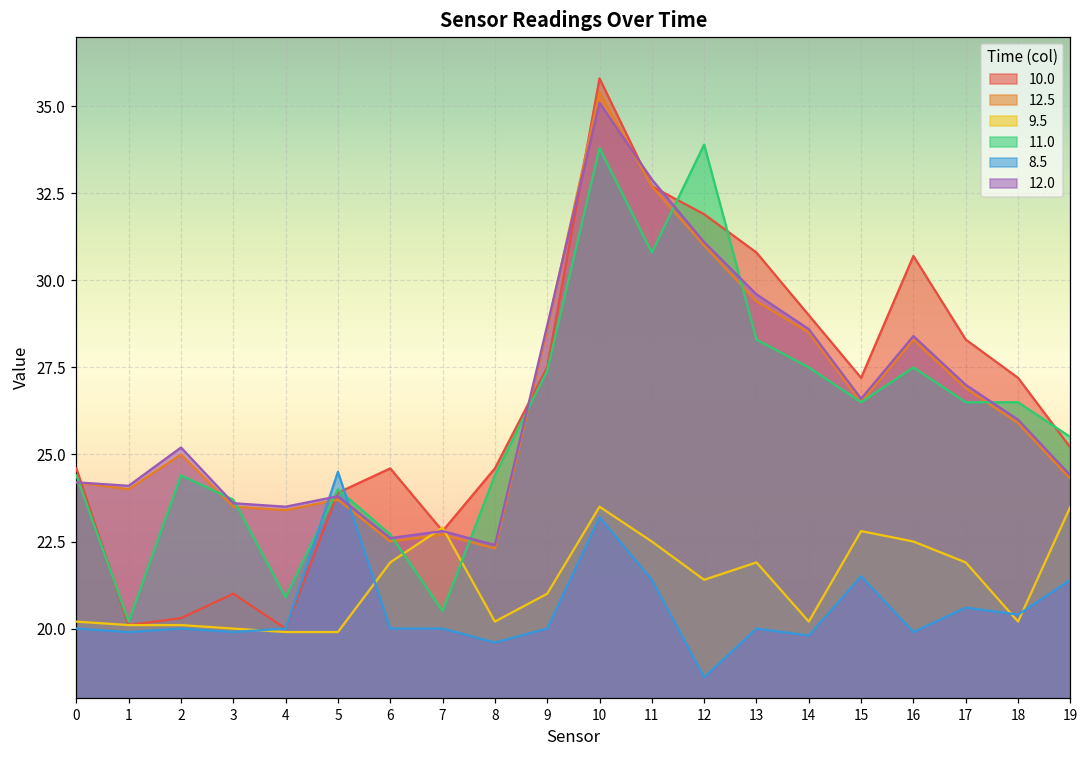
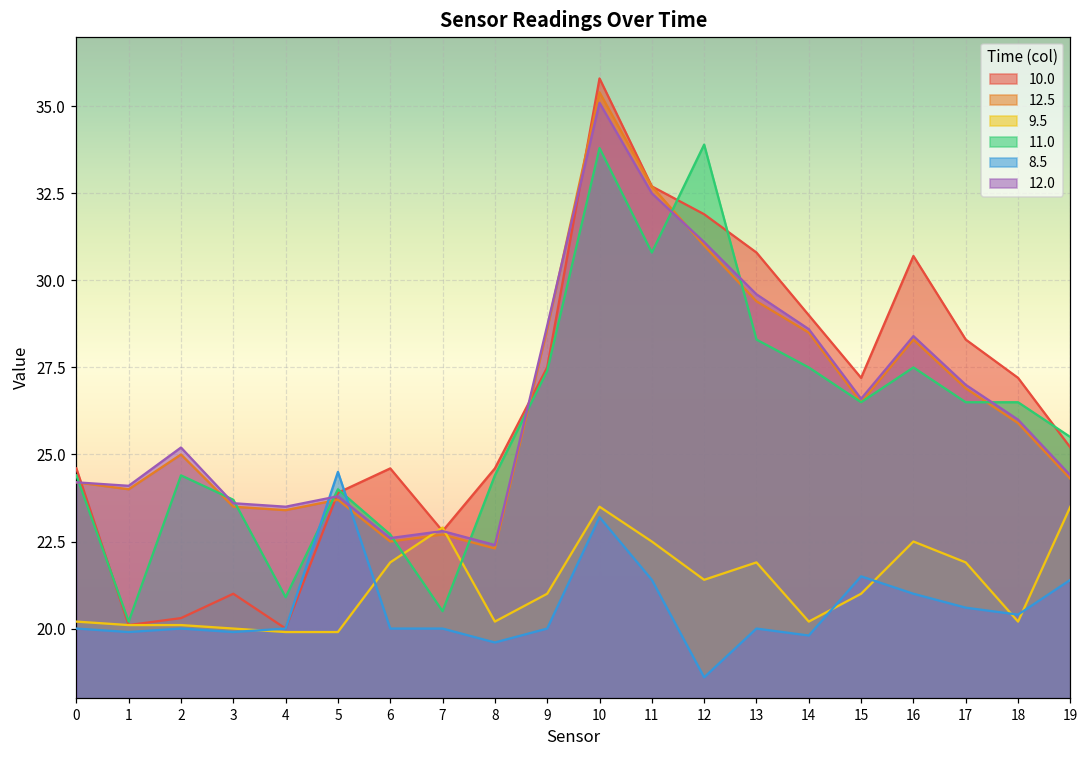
  {
    "9.5": {
      "0": 20.2,
      "2": 20.1,
      "3": 20.0,
      "4": 19.9,
      "5": 19.9,
      "6": 21.9,
      "7": 22.9,
      "8": 20.2,
      "9": 21.0,
      "10": 23.5,
      "11": 22.5,
      "12": 21.4,
      "13": 21.9,
      "14": 20.2,
-     "15": 22.8,
+     "15": 21.0,
      "16": 22.5,
      "17": 21.9,
      "18": 20.2,
      "19": 23.5
    },
    "11.0": {
      "0": 24.4,
      "1": 20.2,
      "2": 24.4,
      "3": 23.7,
      "4": 20.9,
      "5": 24.0,
      "6": 22.7,
      "7": 20.5,
      "8": 24.4,
      "9": 27.4,
      "10": 33.8,
      "11": 30.8,
      "12": 33.9,
      "13": 28.3,
      "14": 27.5,
      "16": 27.5,
      "17": 26.5,
      "18": 26.5,
      "19": 25.5
    },
    "8.5": {
      "0": 20.0,
      "1": 19.9,
      "2": 20.0,
      "3": 19.9,
      "5": 24.5,
      "6": 20.0,
      "7": 20.0,
      "8": 19.6,
      "9": 20.0,
      "10": 23.2,
      "11": 21.4,
      "12": 18.6,
      "13": 20.0,
      "14": 19.8,
      "15": 21.5,
-     "16": 19.9,
+     "16": 21.0,
      "17": 20.6,
      "18": 20.4,
      "19": 21.4
    },
    "12.0": {
      "1": 24.1,
      "2": 25.2,
      "3": 23.6,
      "4": 23.5,
      "5": 23.8,
      "6": 22.6,
      "8": 22.4,
      "9": 28.7,
      "10": 35.1,
-     "11": 32.9,
+     "11": 32.5,
      "12": 31.1,
      "13": 29.6,
      "14": 28.6,
      "15": 26.6,
      "16": 28.4,
      "17": 27.0,
      "18": 26.0,
      "19": 24.4
    }
  }
